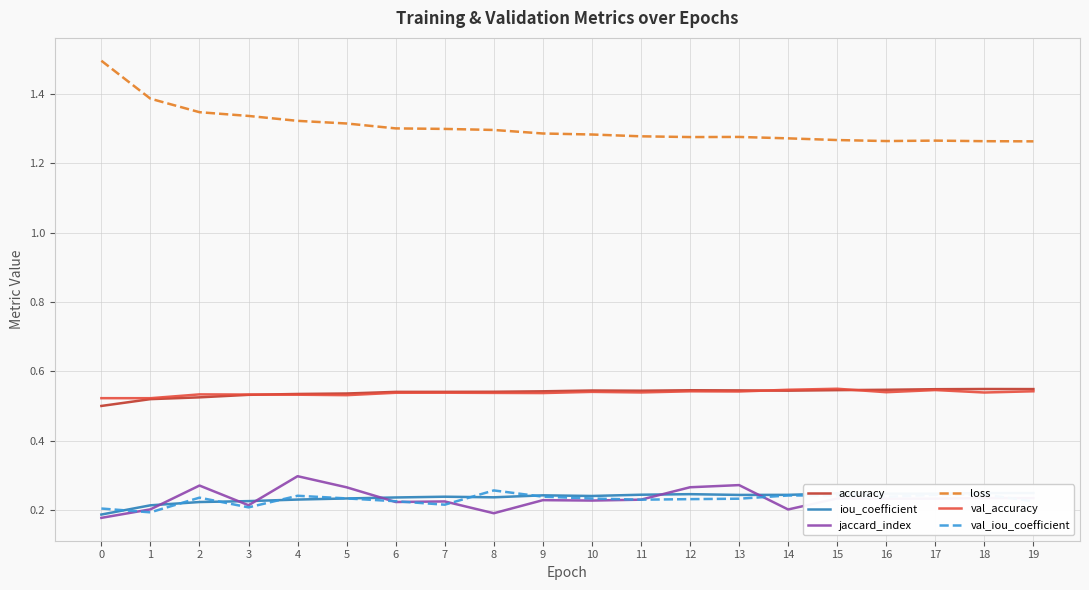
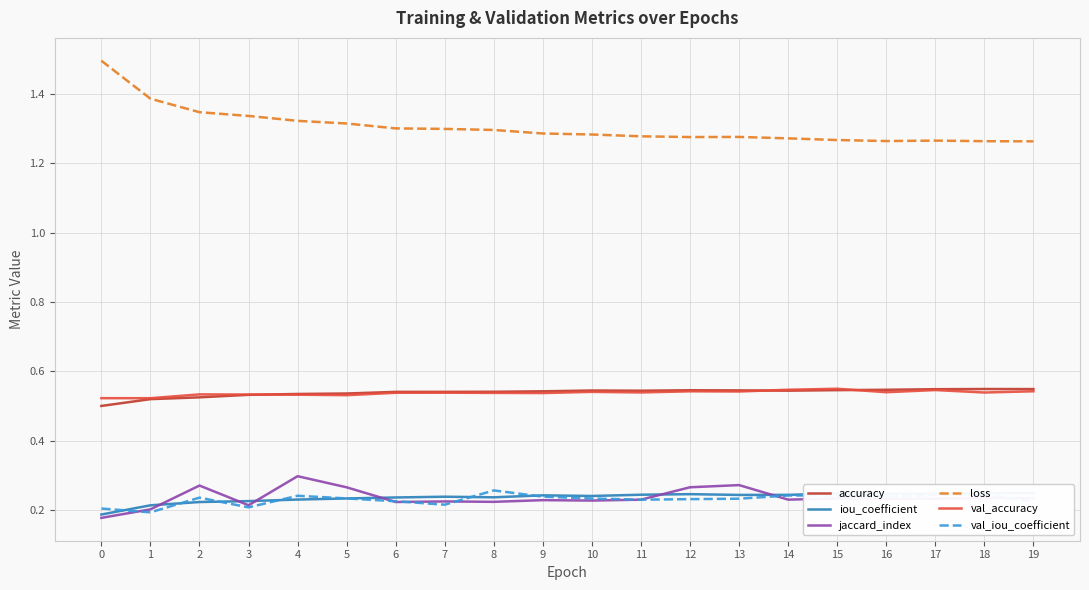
  {
    "jaccard_index": {
      "0": 0.18,
      "1": 0.20,
      "2": 0.27,
      "4": 0.30,
      "5": 0.27,
      "7": 0.22,
-     "8": 0.19,
+     "8": 0.22,
      "9": 0.23,
      "12": 0.27,
      "13": 0.27,
-     "14": 0.20
+     "14": 0.23
    }
  }
